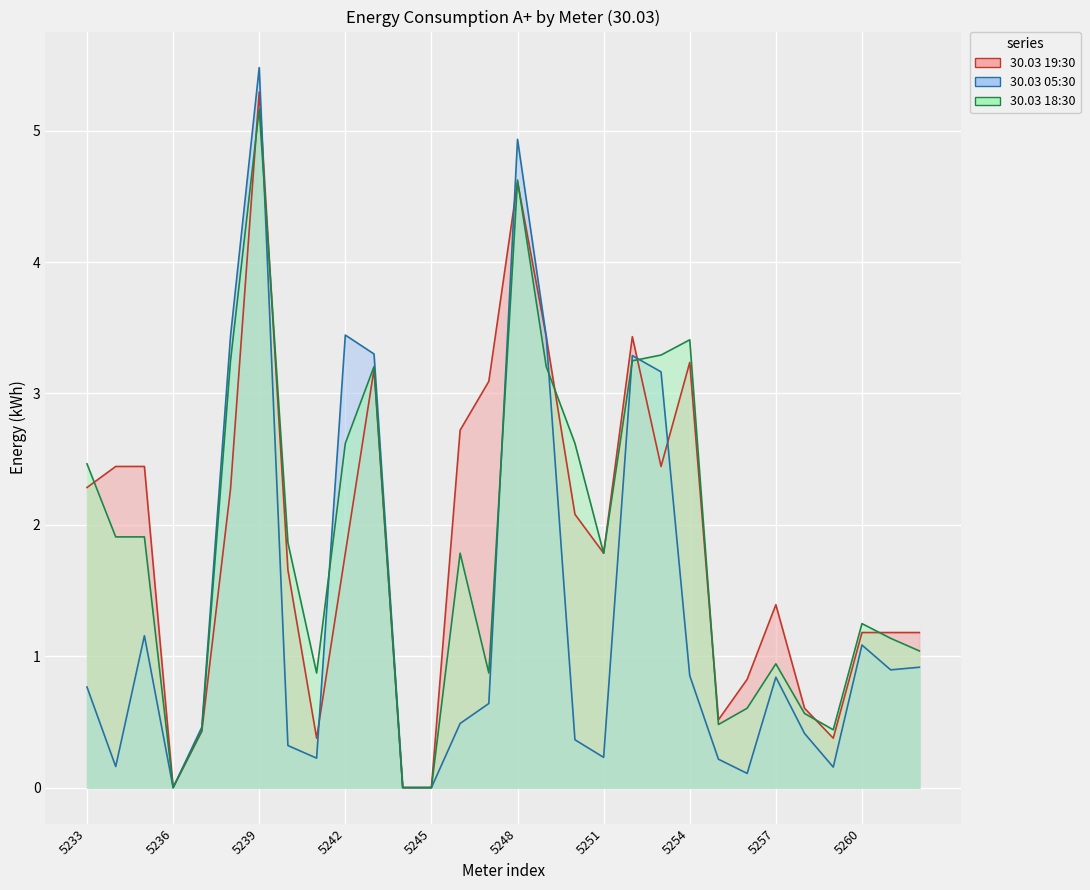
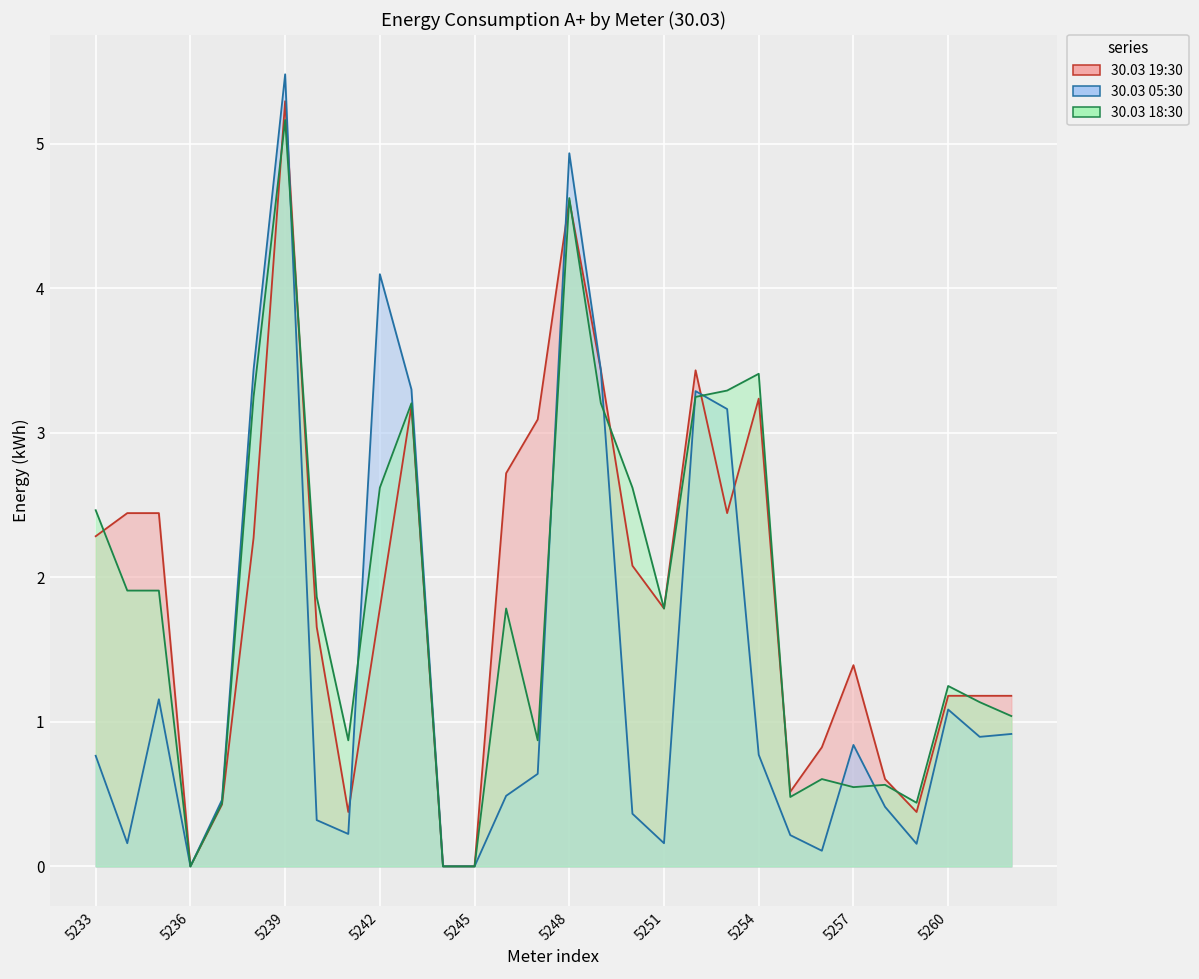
  {
    "30.03 19:30": {
      "5233": 2.28,
      "5239": 5.29,
      "5242": 1.78,
      "5254": 3.24,
      "5257": 1.39,
      "5260": 1.18
    },
    "30.03 05:30": {
      "5233": 0.77,
      "5239": 5.48,
-     "5242": 3.44,
+     "5242": 4.10,
      "5248": 4.93,
-     "5251": 0.23,
-     "5254": 0.85,
+     "5251": 0.16,
+     "5254": 0.77,
      "5257": 0.84,
      "5260": 1.09
    },
    "30.03 18:30": {
      "5233": 2.46,
      "5239": 5.16,
      "5242": 2.62,
      "5254": 3.41,
-     "5257": 0.94,
+     "5257": 0.55,
      "5260": 1.25
    }
  }
